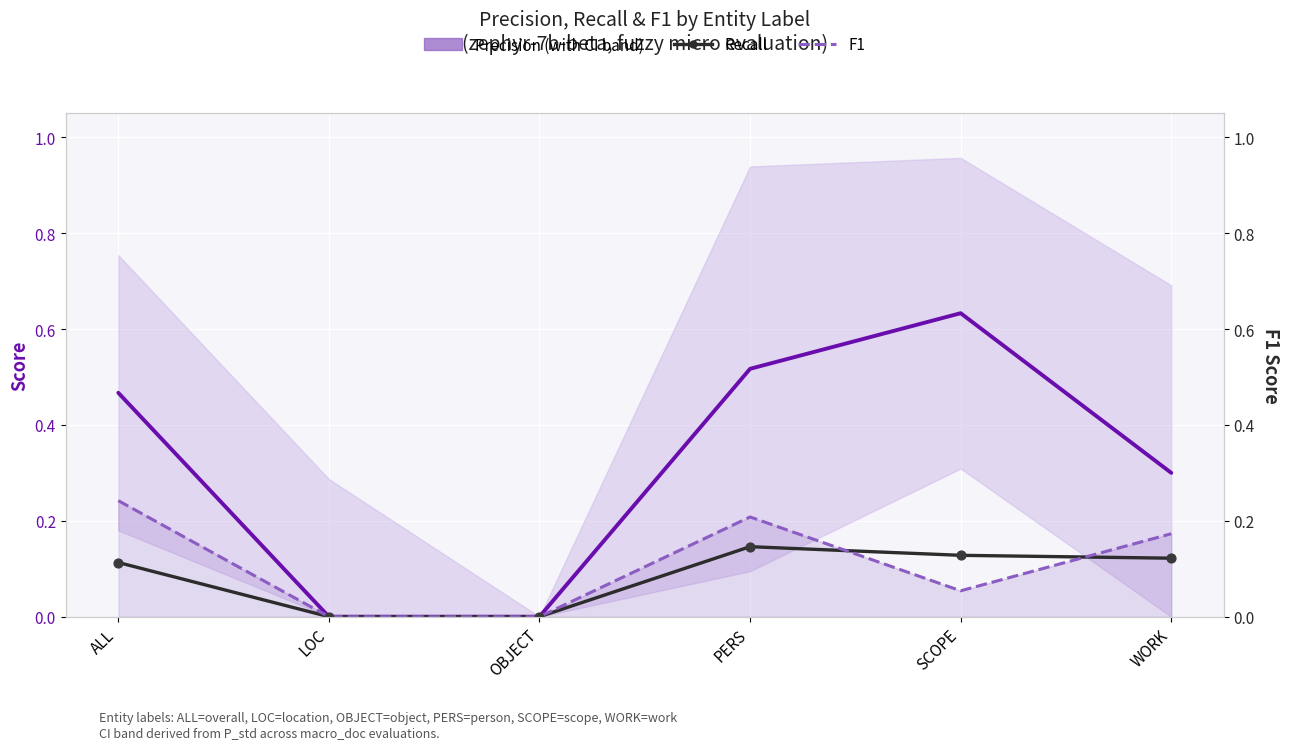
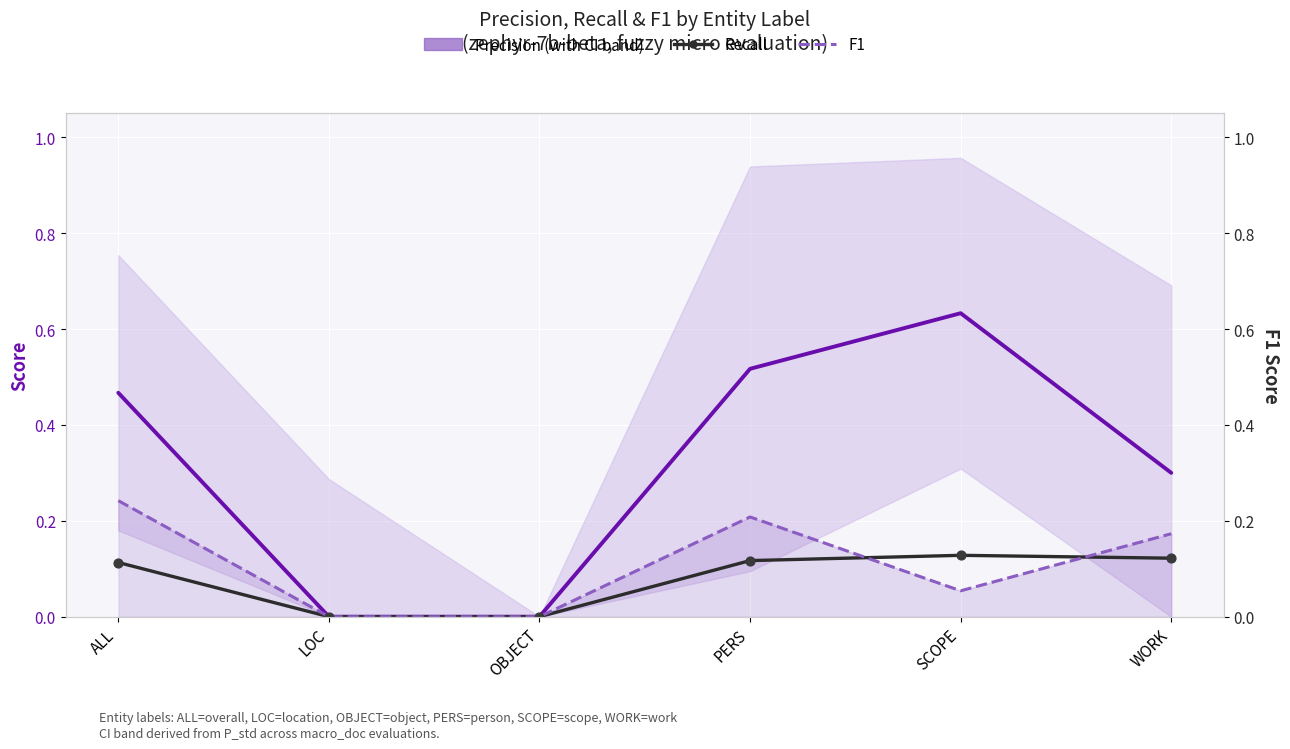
  {
    "Recall": {
      "ALL": 0.11,
-     "PERS": 0.15,
+     "PERS": 0.12,
      "SCOPE": 0.13,
      "WORK": 0.12
    },
    "F1": {
      "ALL": 0.24,
      "PERS": 0.21,
      "SCOPE": 0.05,
      "WORK": 0.17
    }
  }
